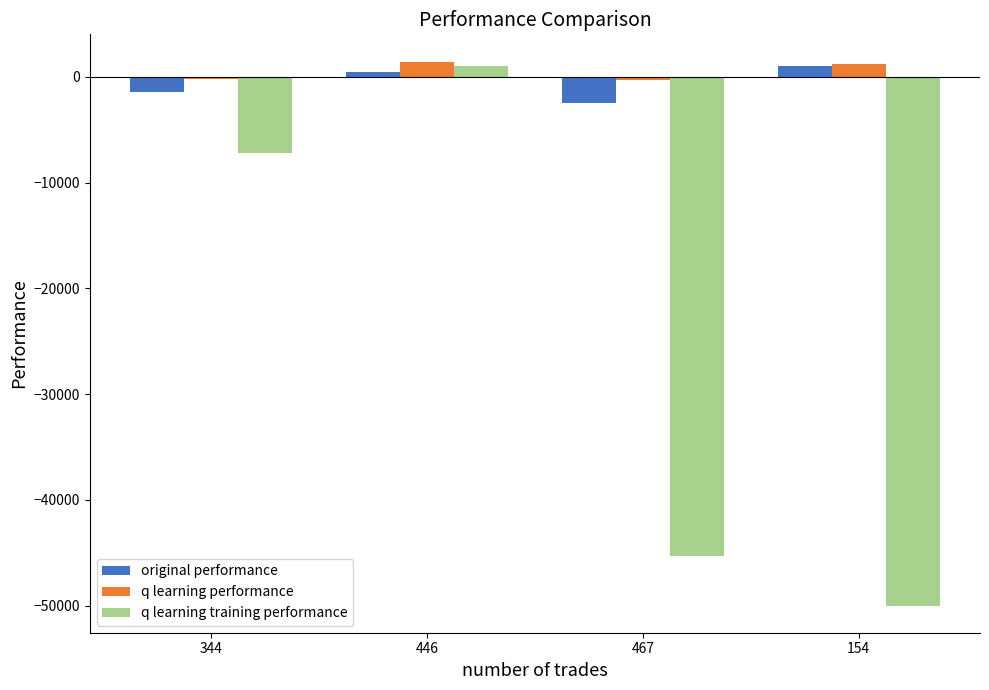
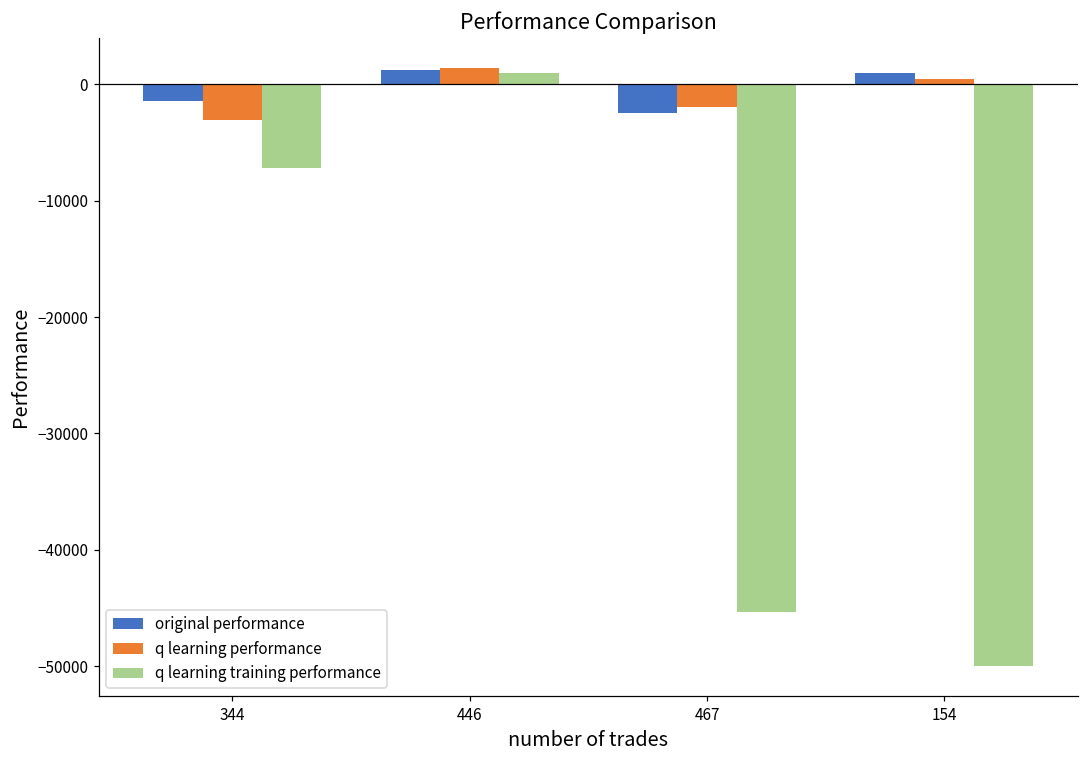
  {
    "original performance": {
      "344": -1400,
-     "446": 500,
+     "446": 1200,
      "467": -2500,
      "154": 1000
    },
    "q learning performance": {
-     "344": -200,
+     "344": -3100,
      "446": 1400,
-     "467": -300,
-     "154": 1200
+     "467": -2000,
+     "154": 400
    },
    "q learning training performance": {
      "344": -7200,
      "446": 1000,
      "467": -45400,
      "154": -50000
    }
  }
